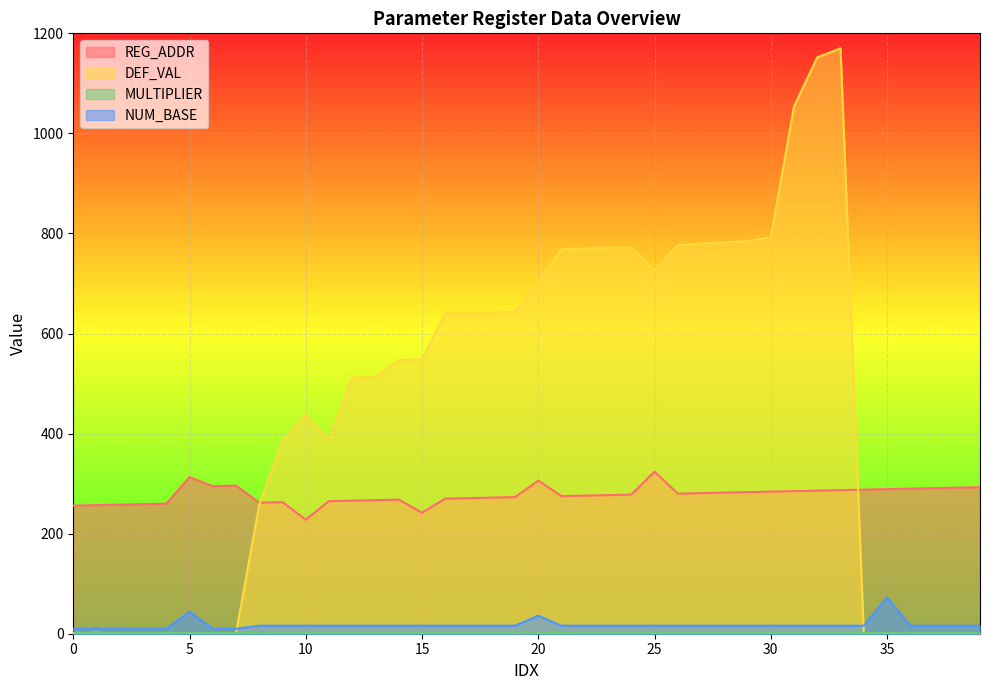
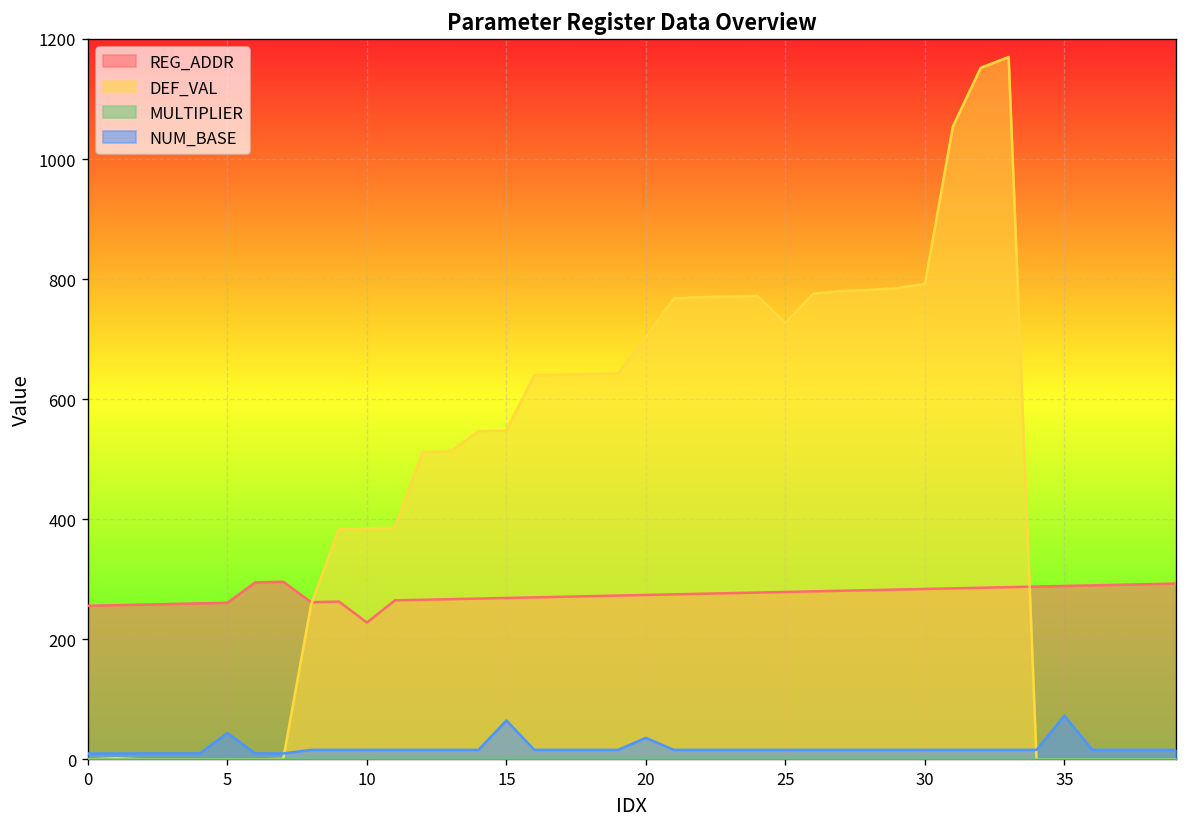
  {
    "REG_ADDR": {
      "0": 260,
-     "5": 310,
+     "5": 260,
      "10": 230,
-     "15": 240,
-     "20": 310,
-     "25": 320,
+     "15": 270,
+     "20": 270,
+     "25": 280,
      "30": 280,
      "35": 290
    },
    "DEF_VAL": {
-     "10": 440,
+     "10": 390,
      "15": 550,
      "20": 700,
      "25": 730,
      "30": 790
    },
    "MULTIPLIER": {
      "10": 0,
      "15": 0,
      "20": 0,
      "25": 0,
      "30": 0
    },
    "NUM_BASE": {
      "0": 10,
      "5": 40,
      "10": 20,
-     "15": 20,
+     "15": 70,
      "20": 40,
      "25": 20,
      "30": 20,
      "35": 70
    }
  }
